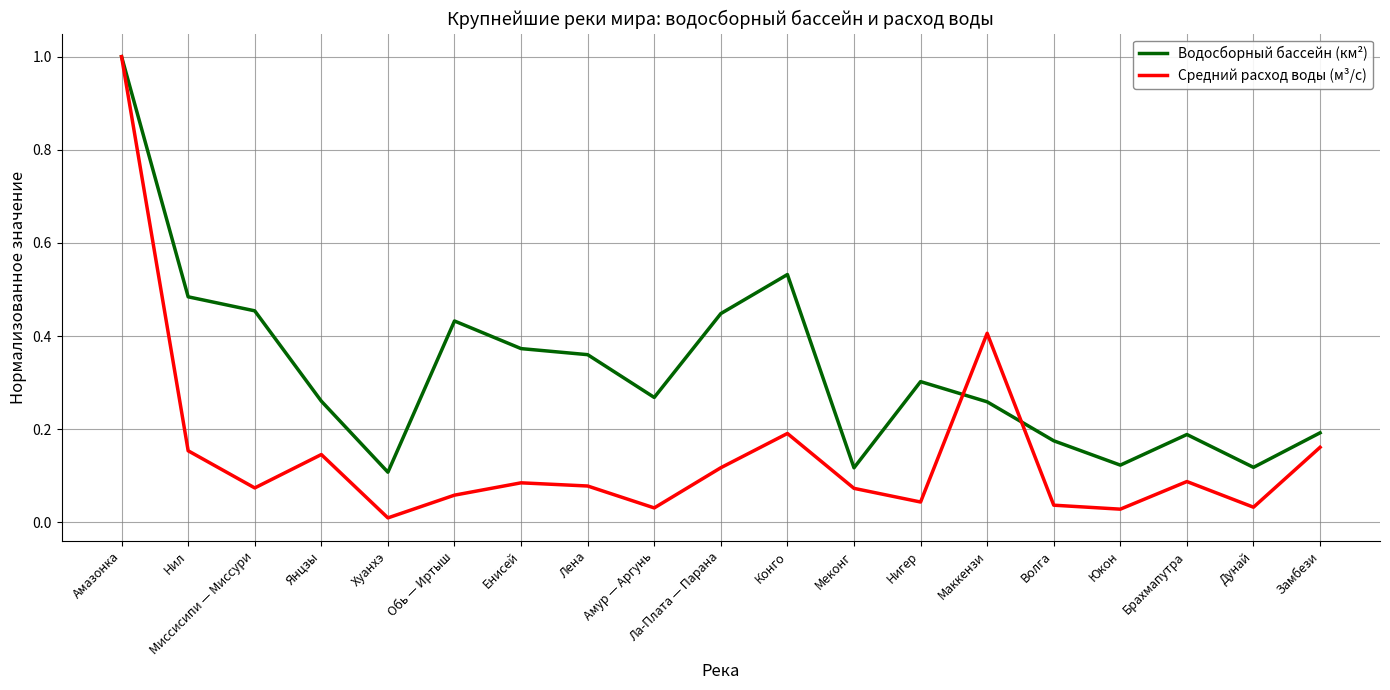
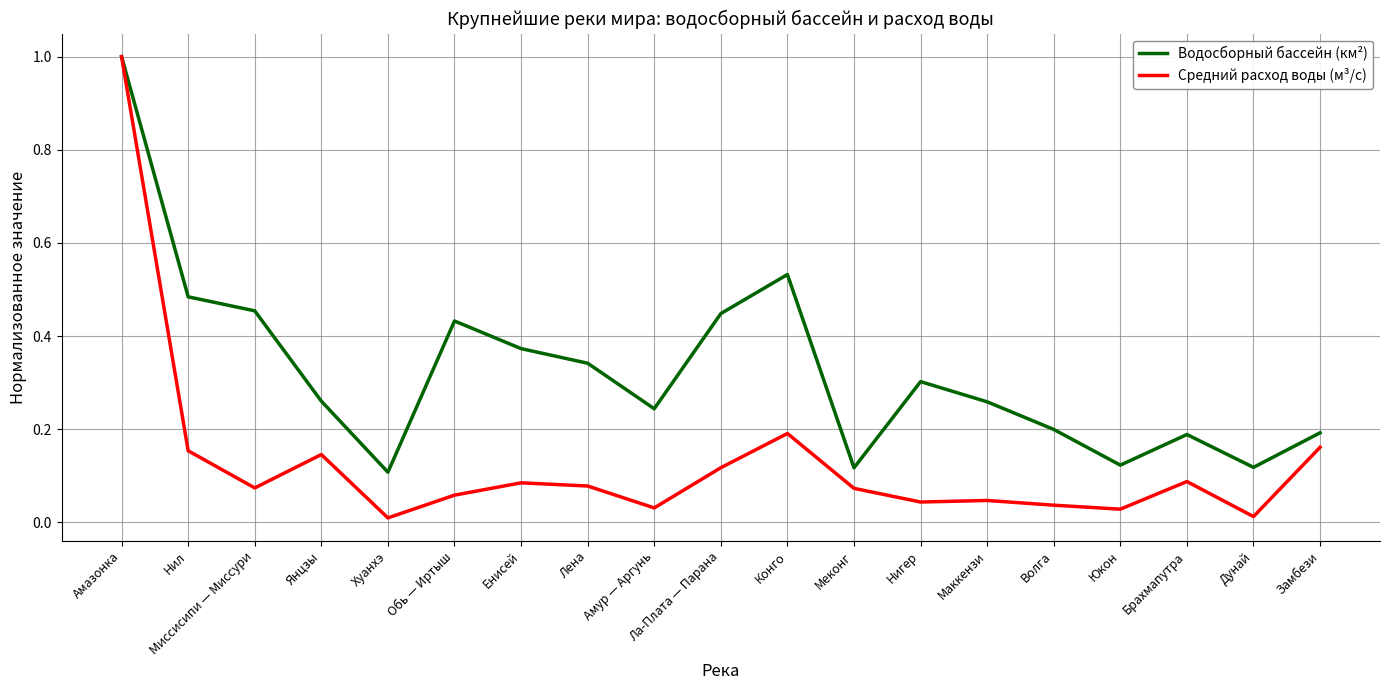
  {
    "Водосборный бассейн (км²)": {
      "Нил": 0.48,
      "Миссисипи — Миссури": 0.45,
      "Янцзы": 0.26,
      "Хуанхэ": 0.11,
      "Обь — Иртыш": 0.43,
      "Енисей": 0.37,
-     "Лена": 0.36,
-     "Амур — Аргунь": 0.27,
+     "Лена": 0.34,
+     "Амур — Аргунь": 0.24,
      "Ла-Плата — Парана": 0.45,
      "Конго": 0.53,
      "Меконг": 0.12,
      "Нигер": 0.30,
      "Маккензи": 0.26,
-     "Волга": 0.18,
+     "Волга": 0.20,
      "Юкон": 0.12,
      "Брахмапутра": 0.19,
      "Дунай": 0.12,
      "Замбези": 0.19
    },
    "Средний расход воды (м³/с)": {
      "Нил": 0.15,
      "Миссисипи — Миссури": 0.07,
      "Янцзы": 0.15,
      "Хуанхэ": 0.01,
      "Обь — Иртыш": 0.06,
      "Енисей": 0.08,
      "Лена": 0.08,
      "Амур — Аргунь": 0.03,
      "Ла-Плата — Парана": 0.12,
      "Конго": 0.19,
      "Меконг": 0.07,
      "Нигер": 0.04,
-     "Маккензи": 0.41,
+     "Маккензи": 0.05,
      "Волга": 0.04,
      "Юкон": 0.03,
      "Брахмапутра": 0.09,
-     "Дунай": 0.03,
+     "Дунай": 0.01,
      "Замбези": 0.16
    }
  }
